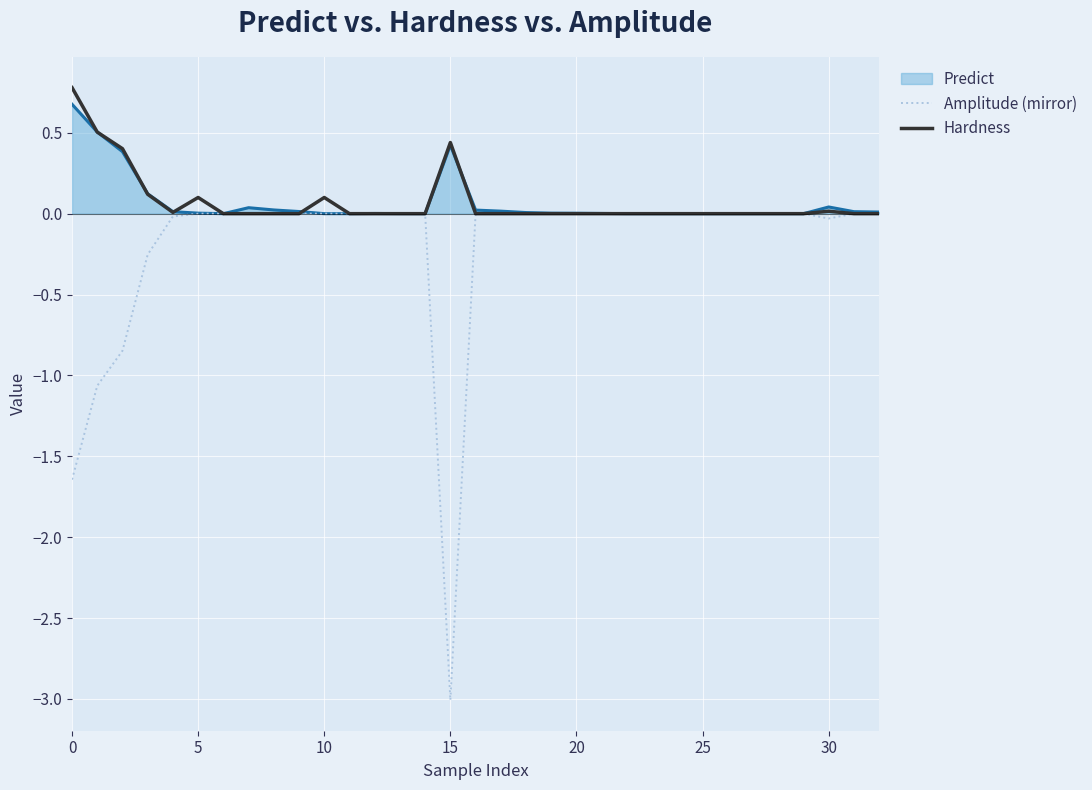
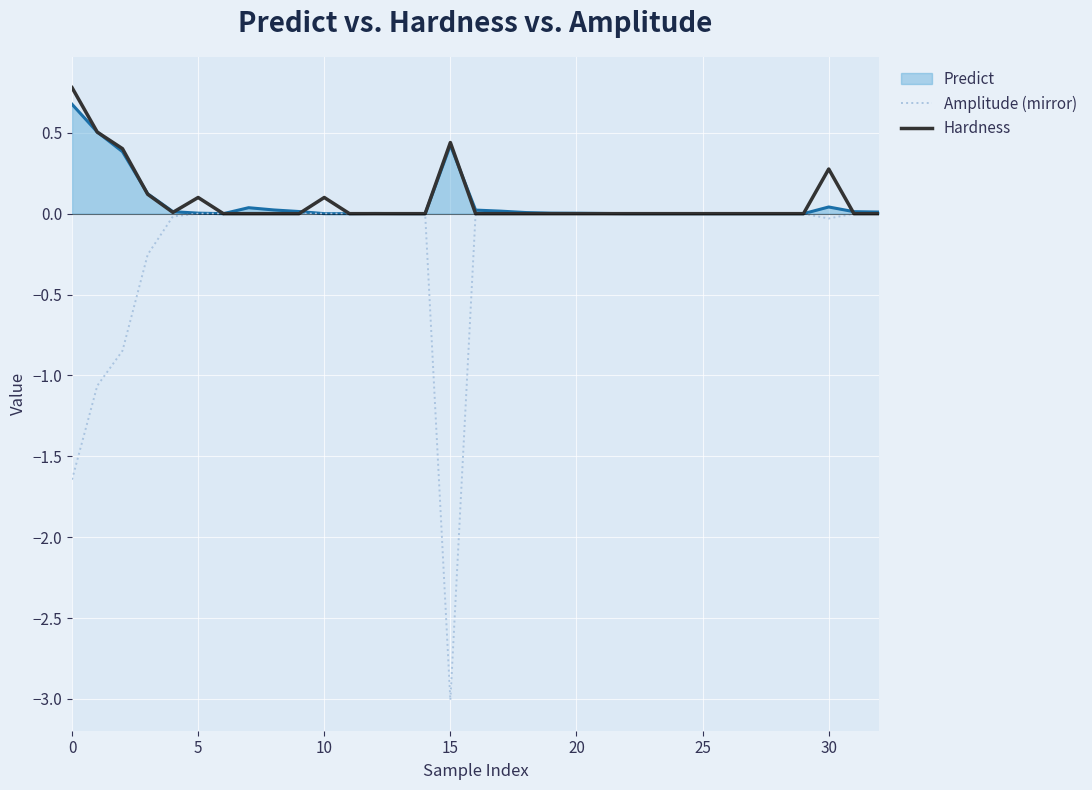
  {
    "Hardness": {
      "0": 0.78,
      "5": 0.10,
      "10": 0.10,
      "15": 0.44,
-     "30": 0.02
+     "30": 0.28
    }
  }
